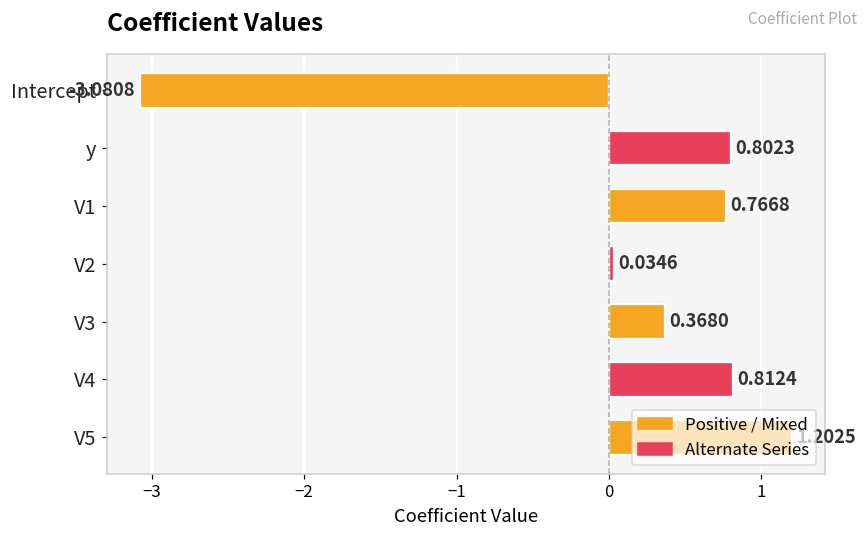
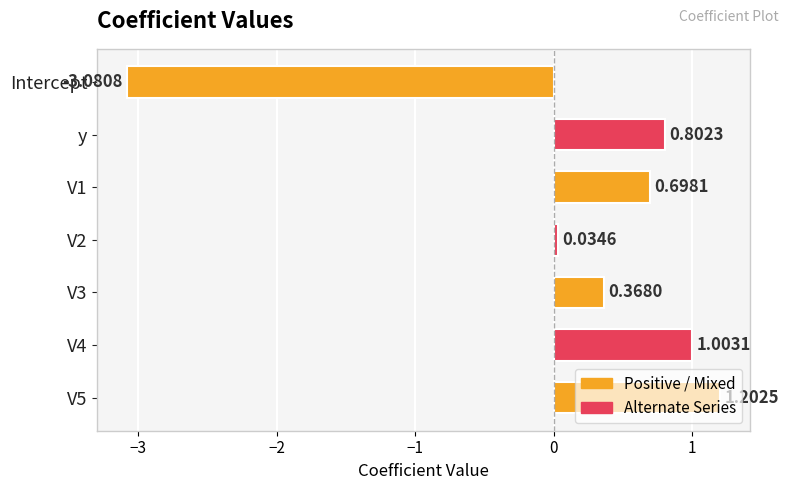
  {
    "Intercept": -3.0808,
    "y": 0.8023,
-   "V1": 0.7668,
+   "V1": 0.6981,
    "V2": 0.0346,
    "V3": 0.3680,
-   "V4": 0.8124
+   "V4": 1.0031
  }
